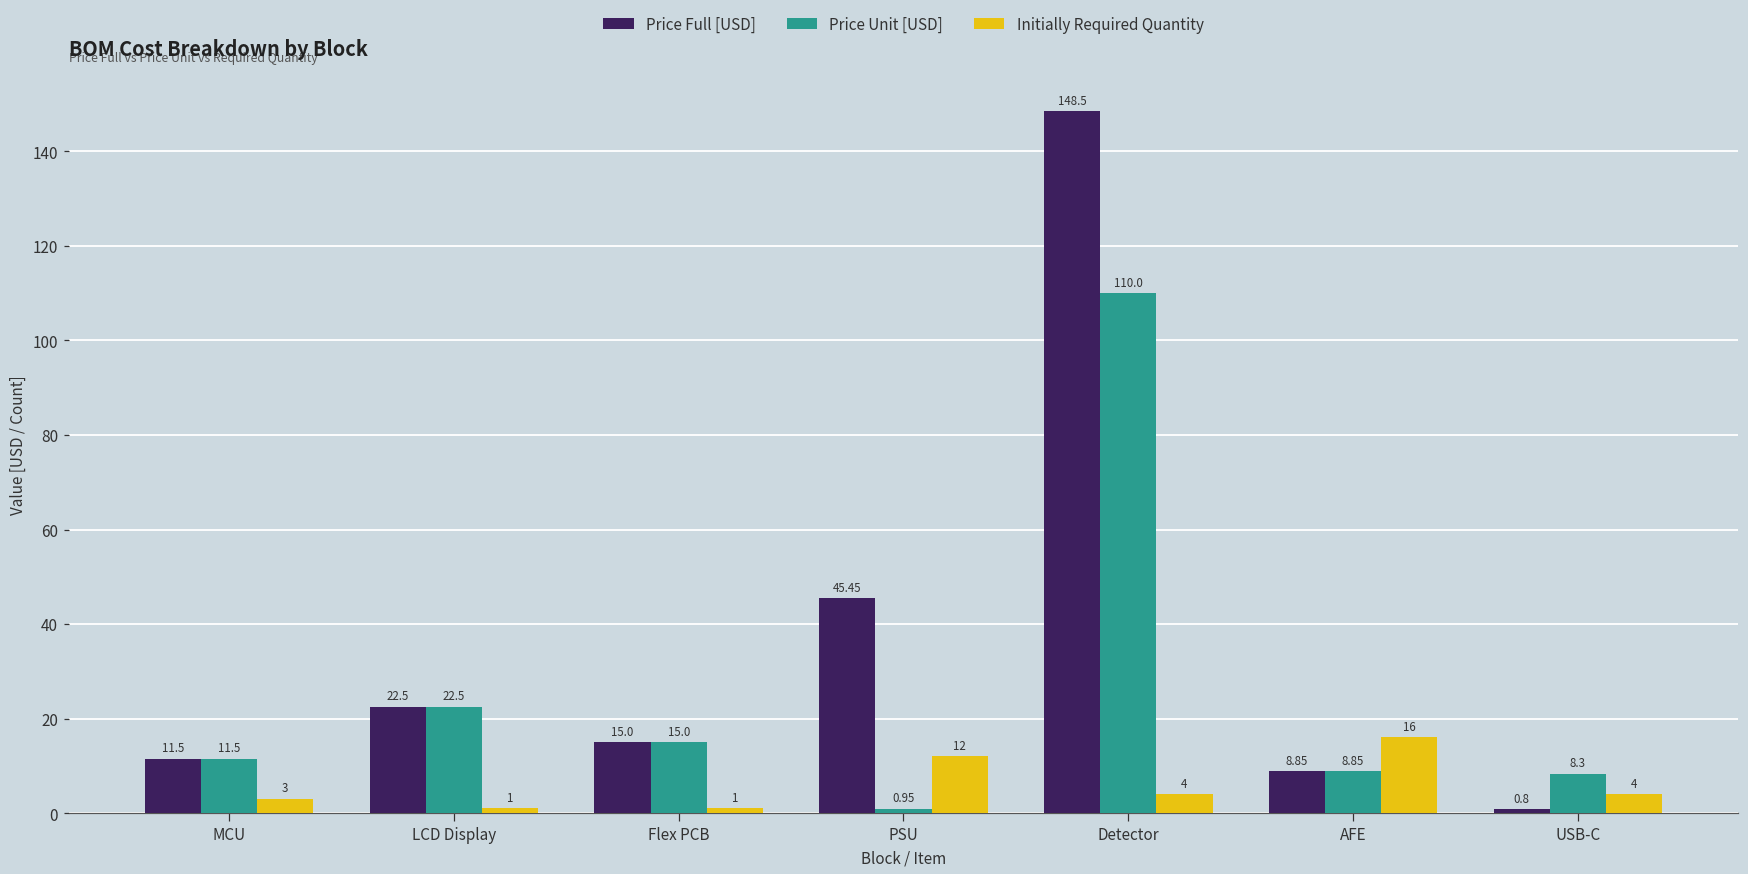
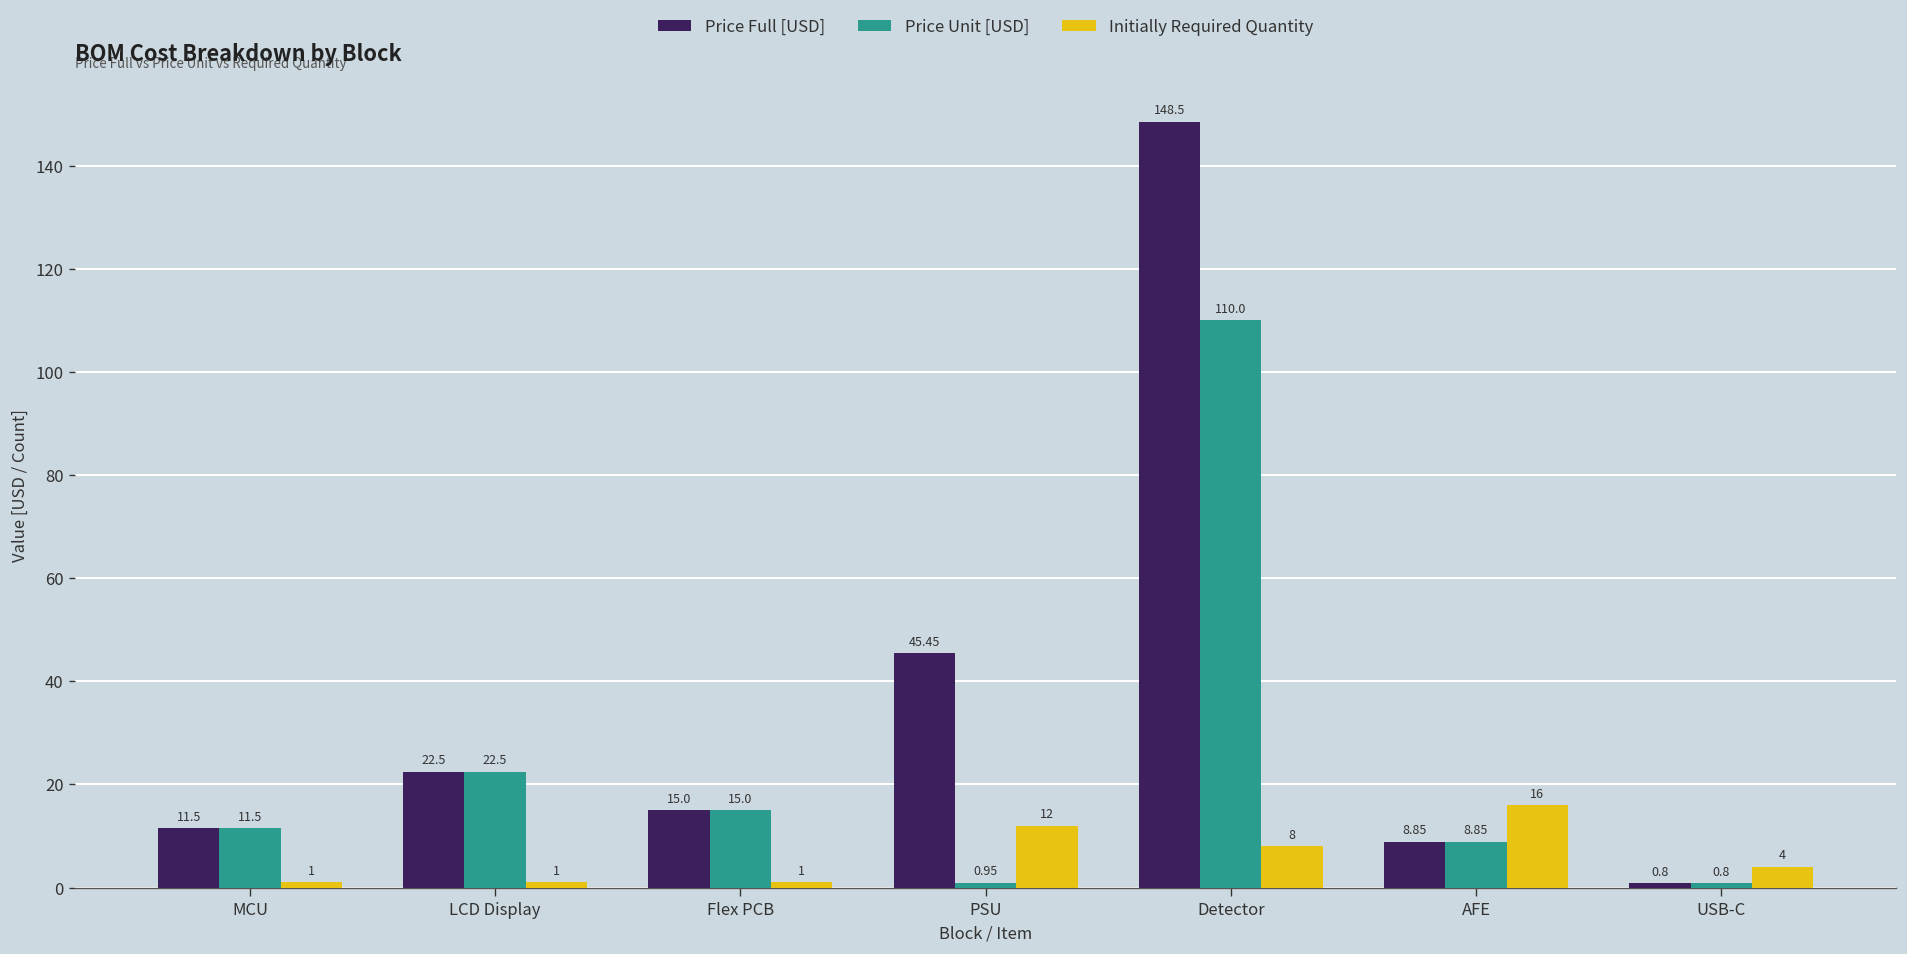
  {
    "Price Full [USD]": {
      "MCU": 11.5,
      "LCD Display": 22.5,
      "Flex PCB": 15.0,
      "PSU": 45.45,
      "Detector": 148.5,
      "AFE": 8.85,
      "USB-C": 0.8
    },
    "Price Unit [USD]": {
      "MCU": 11.5,
      "LCD Display": 22.5,
      "Flex PCB": 15.0,
      "PSU": 0.95,
      "Detector": 110.0,
      "AFE": 8.85,
-     "USB-C": 8.3
+     "USB-C": 0.8
    },
    "Initially Required Quantity": {
-     "MCU": 3,
+     "MCU": 1,
      "LCD Display": 1,
      "Flex PCB": 1,
      "PSU": 12,
-     "Detector": 4,
+     "Detector": 8,
      "AFE": 16,
      "USB-C": 4
    }
  }
